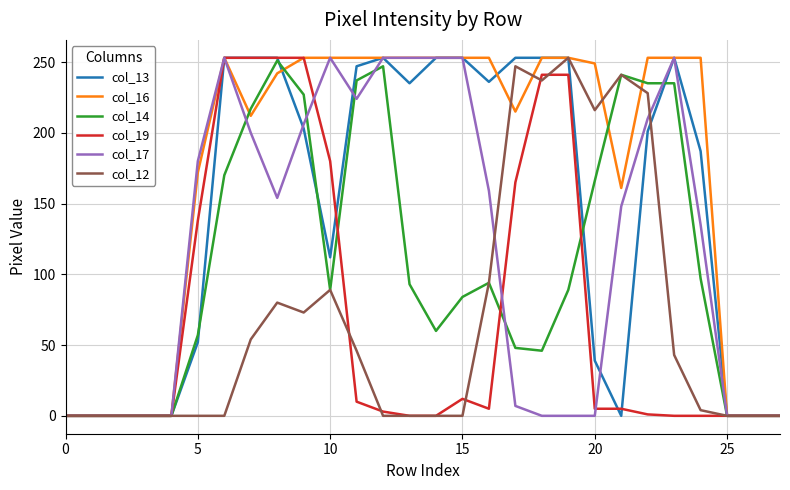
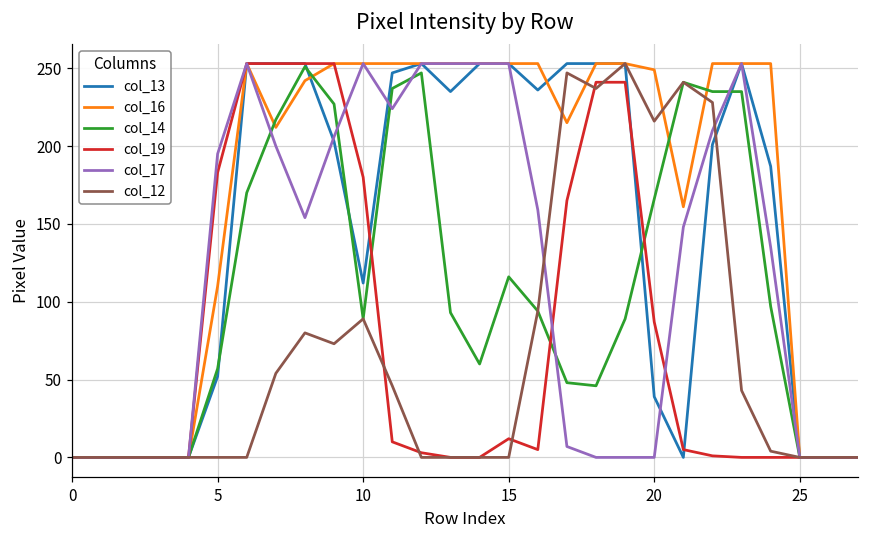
  {
    "col_13": {
      "5": 52,
      "10": 112,
      "20": 39
    },
    "col_16": {
-     "5": 172,
+     "5": 110,
      "20": 249
    },
    "col_14": {
      "5": 57,
-     "15": 84,
+     "15": 116,
      "20": 166
    },
    "col_19": {
-     "5": 138,
+     "5": 183,
      "10": 180,
      "15": 12,
-     "20": 5
+     "20": 87
    },
    "col_17": {
-     "5": 180,
+     "5": 195,
      "20": 0
    },
    "col_12": {
      "5": 0,
      "15": 0,
      "20": 216
    }
  }
